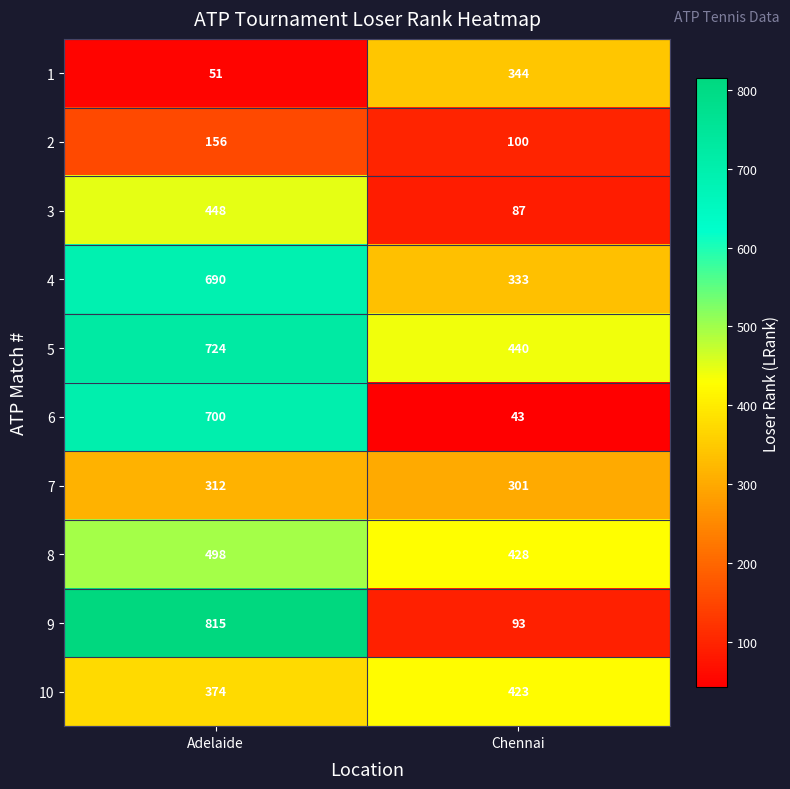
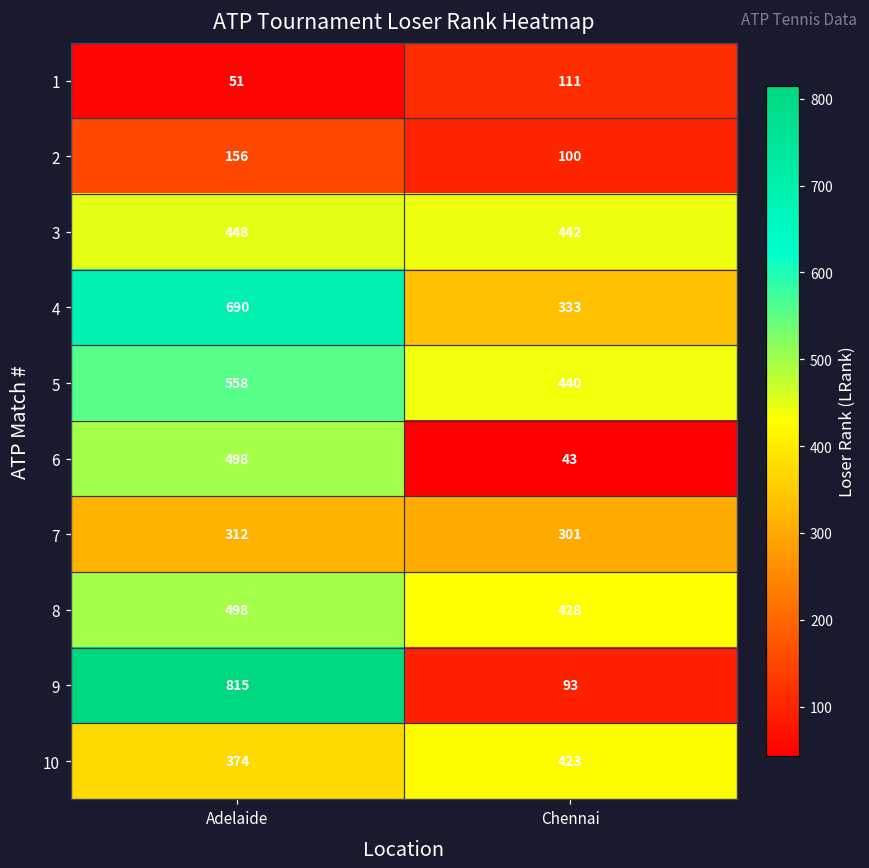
  {
    "1": {
      "Adelaide": 51,
-     "Chennai": 344
+     "Chennai": 111
    },
    "2": {
      "Adelaide": 156,
      "Chennai": 100
    },
    "3": {
      "Adelaide": 448,
-     "Chennai": 87
+     "Chennai": 442
    },
    "4": {
      "Adelaide": 690,
      "Chennai": 333
    },
    "5": {
-     "Adelaide": 724,
+     "Adelaide": 558,
      "Chennai": 440
    },
    "6": {
-     "Adelaide": 700,
+     "Adelaide": 498,
      "Chennai": 43
    },
    "7": {
      "Adelaide": 312,
      "Chennai": 301
    },
    "8": {
      "Adelaide": 498,
      "Chennai": 428
    },
    "9": {
      "Adelaide": 815,
      "Chennai": 93
    },
    "10": {
      "Adelaide": 374,
      "Chennai": 423
    }
  }
